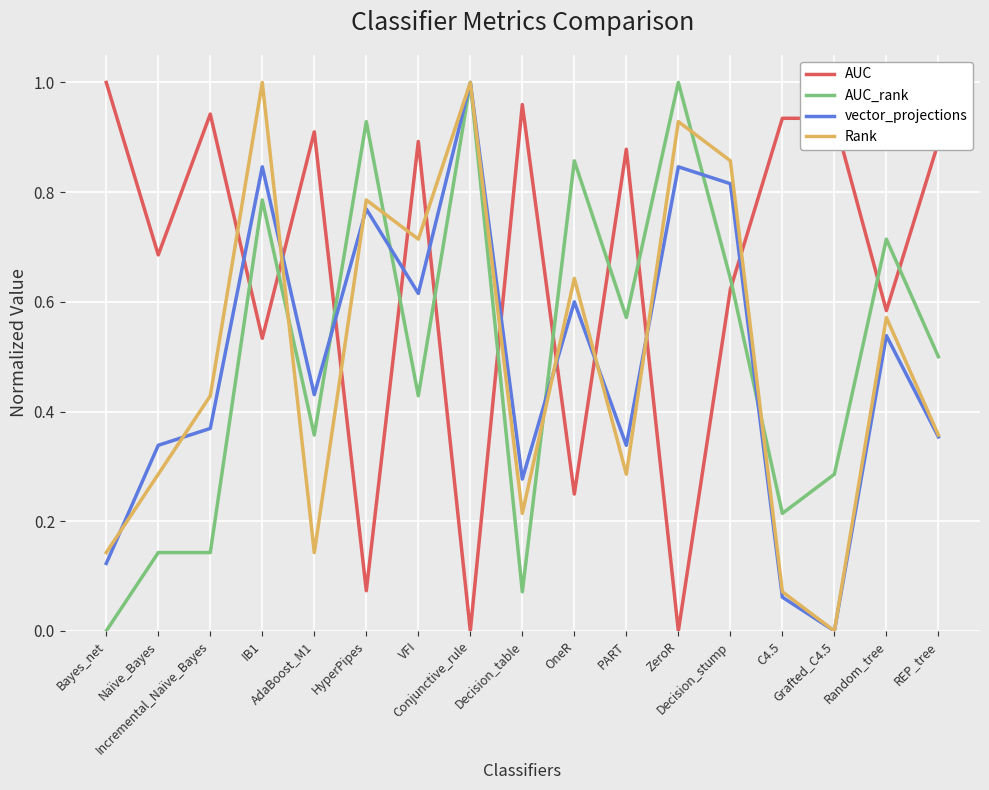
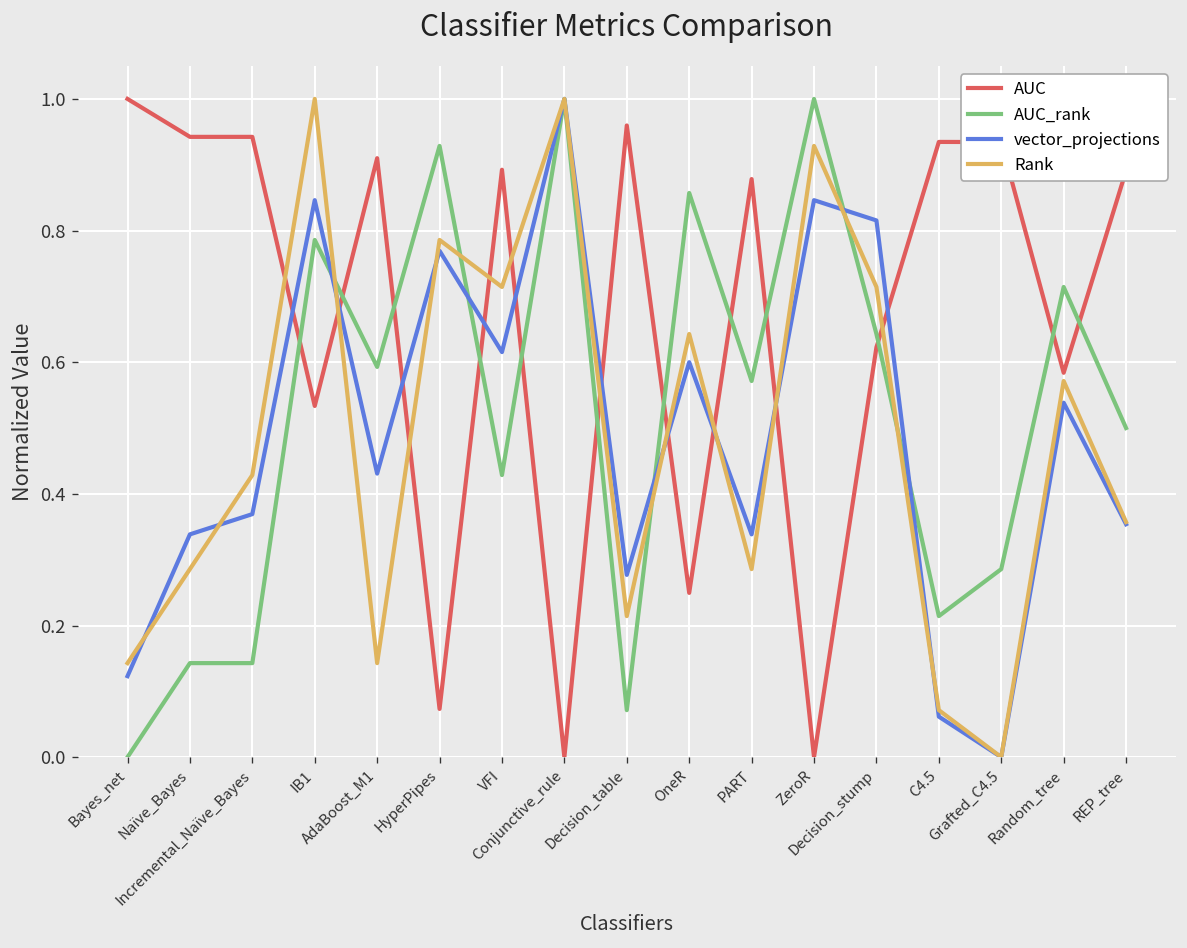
  {
    "AUC": {
      "Bayes_net": 1.00,
-     "Naïve_Bayes": 0.69,
+     "Naïve_Bayes": 0.94,
      "Incremental_Naïve_Bayes": 0.94,
      "IB1": 0.53,
      "AdaBoost_M1": 0.91,
      "HyperPipes": 0.07,
      "VFI": 0.89,
      "Conjunctive_rule": 0.00,
      "Decision_table": 0.96,
      "OneR": 0.25,
      "PART": 0.88,
      "ZeroR": 0.00,
      "Decision_stump": 0.62,
      "C4.5": 0.93,
      "Random_tree": 0.58
    },
    "AUC_rank": {
      "Bayes_net": 0.00,
      "Naïve_Bayes": 0.14,
      "Incremental_Naïve_Bayes": 0.14,
      "IB1": 0.79,
-     "AdaBoost_M1": 0.36,
+     "AdaBoost_M1": 0.59,
      "HyperPipes": 0.93,
      "VFI": 0.43,
      "Decision_table": 0.07,
      "OneR": 0.86,
      "PART": 0.57,
      "ZeroR": 1.00,
      "Decision_stump": 0.64,
      "C4.5": 0.21,
      "Grafted_C4.5": 0.29,
      "Random_tree": 0.71,
      "REP_tree": 0.50
    },
    "vector_projections": {
      "Bayes_net": 0.12,
      "Naïve_Bayes": 0.34,
      "Incremental_Naïve_Bayes": 0.37,
      "IB1": 0.85,
      "AdaBoost_M1": 0.43,
      "HyperPipes": 0.77,
      "VFI": 0.62,
      "Decision_table": 0.28,
      "OneR": 0.60,
      "PART": 0.34,
      "ZeroR": 0.85,
      "Decision_stump": 0.82,
      "C4.5": 0.06,
      "Random_tree": 0.54
    },
    "Rank": {
      "Bayes_net": 0.14,
      "Naïve_Bayes": 0.29,
      "Incremental_Naïve_Bayes": 0.43,
      "IB1": 1.00,
      "AdaBoost_M1": 0.14,
      "HyperPipes": 0.79,
      "VFI": 0.71,
      "Decision_table": 0.21,
      "OneR": 0.64,
      "PART": 0.29,
      "ZeroR": 0.93,
-     "Decision_stump": 0.86,
+     "Decision_stump": 0.71,
      "C4.5": 0.07,
      "Random_tree": 0.57
    }
  }
